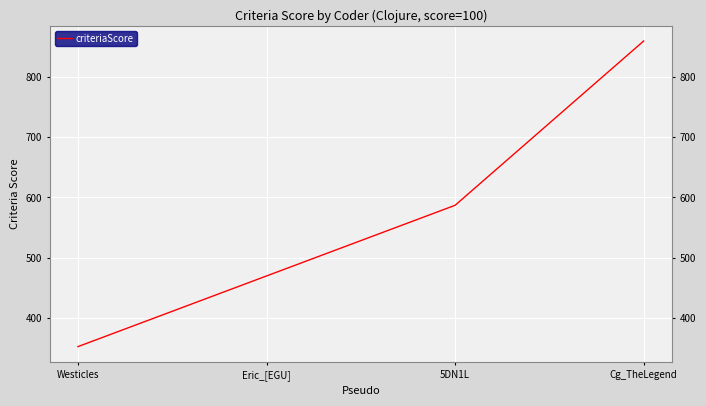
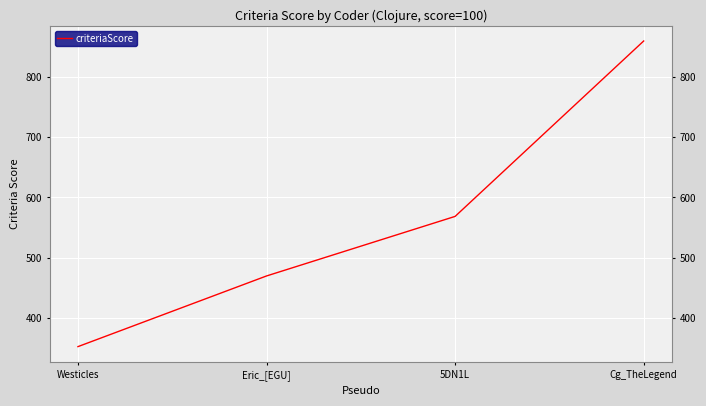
  {
    "Westicles": 350,
    "Eric_[EGU]": 470,
-   "5DN1L": 590,
+   "5DN1L": 570,
    "Cg_TheLegend": 860
  }
